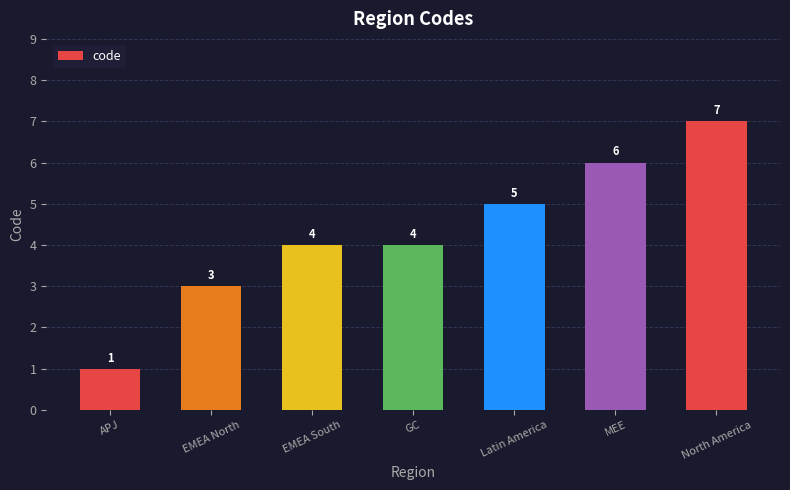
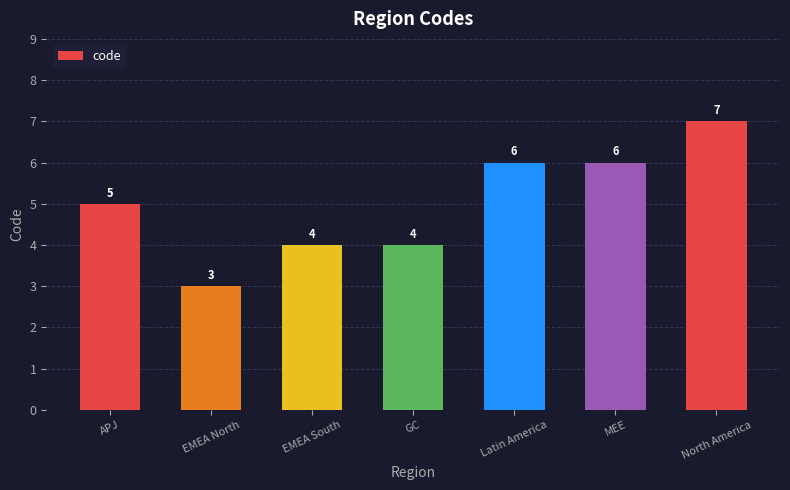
  {
-   "APJ": 1,
+   "APJ": 5,
    "EMEA North": 3,
    "EMEA South": 4,
    "GC": 4,
-   "Latin America": 5,
+   "Latin America": 6,
    "MEE": 6,
    "North America": 7
  }
